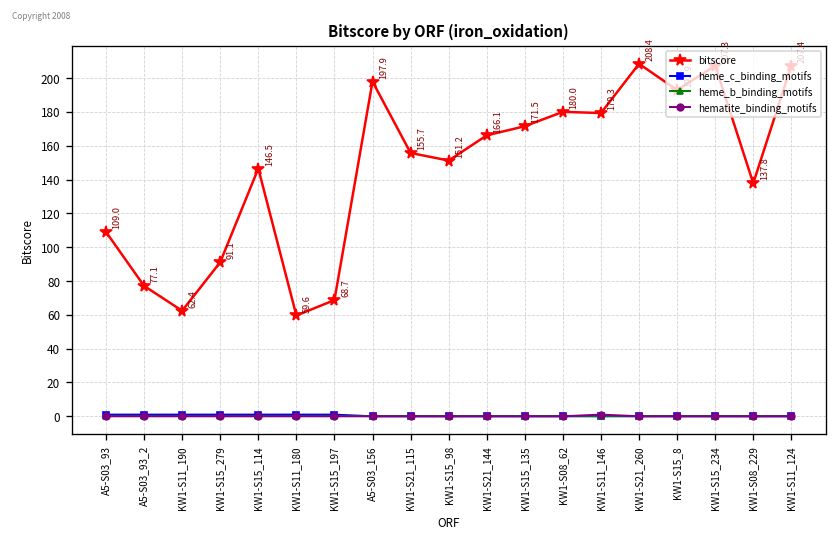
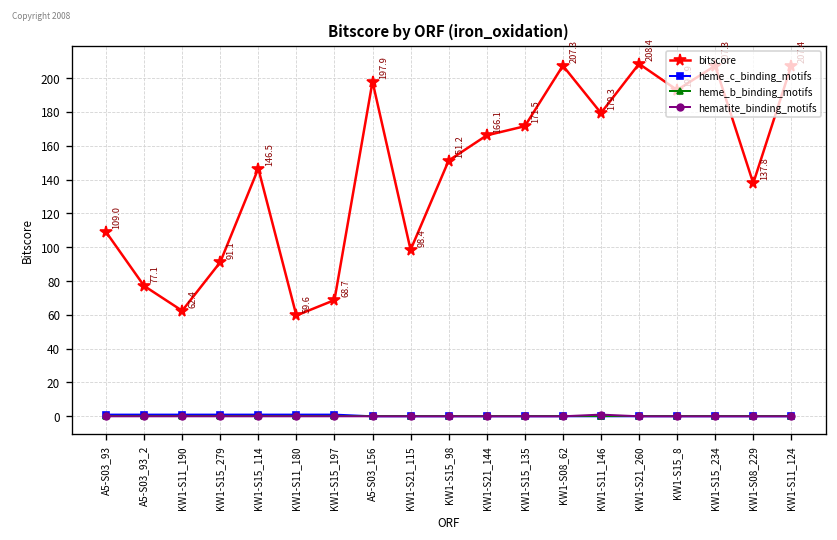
  {
    "bitscore": {
      "A5-S03_93": 109.0,
      "A5-S03_93_2": 77.1,
      "KW1-S11_190": 62.4,
      "KW1-S15_279": 91.1,
      "KW1-S15_114": 146.5,
      "KW1-S11_180": 59.6,
      "KW1-S15_197": 68.7,
      "A5-S03_156": 197.9,
-     "KW1-S21_115": 155.7,
+     "KW1-S21_115": 98.4,
      "KW1-S15_98": 151.2,
      "KW1-S21_144": 166.1,
      "KW1-S15_135": 171.5,
-     "KW1-S08_62": 180.0,
+     "KW1-S08_62": 207.3,
      "KW1-S11_146": 179.3,
      "KW1-S21_260": 208.4,
      "KW1-S08_229": 137.8
    }
  }
